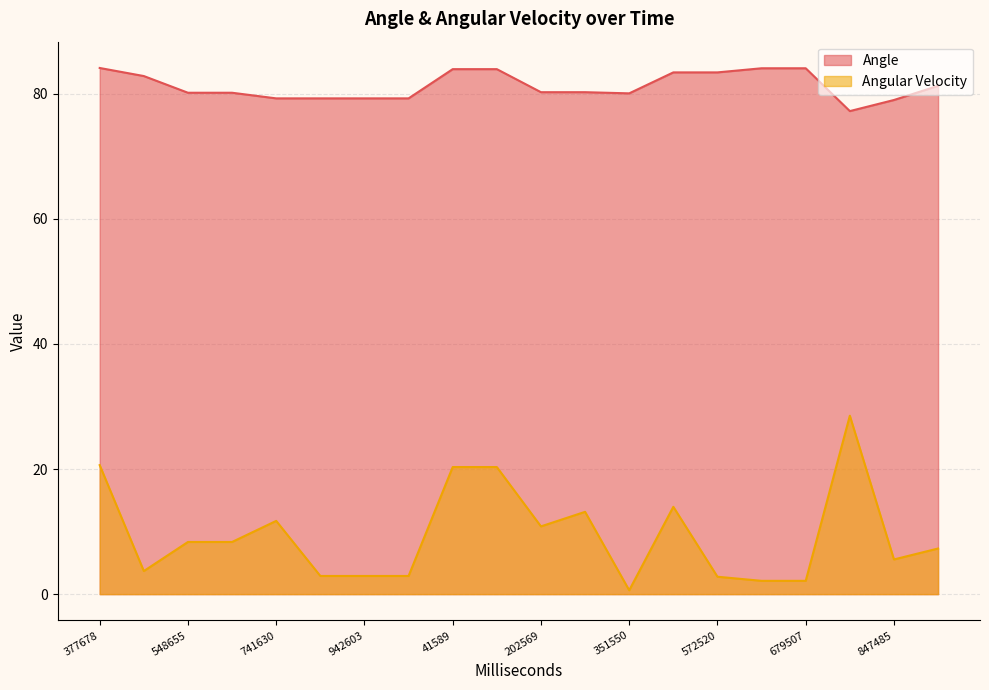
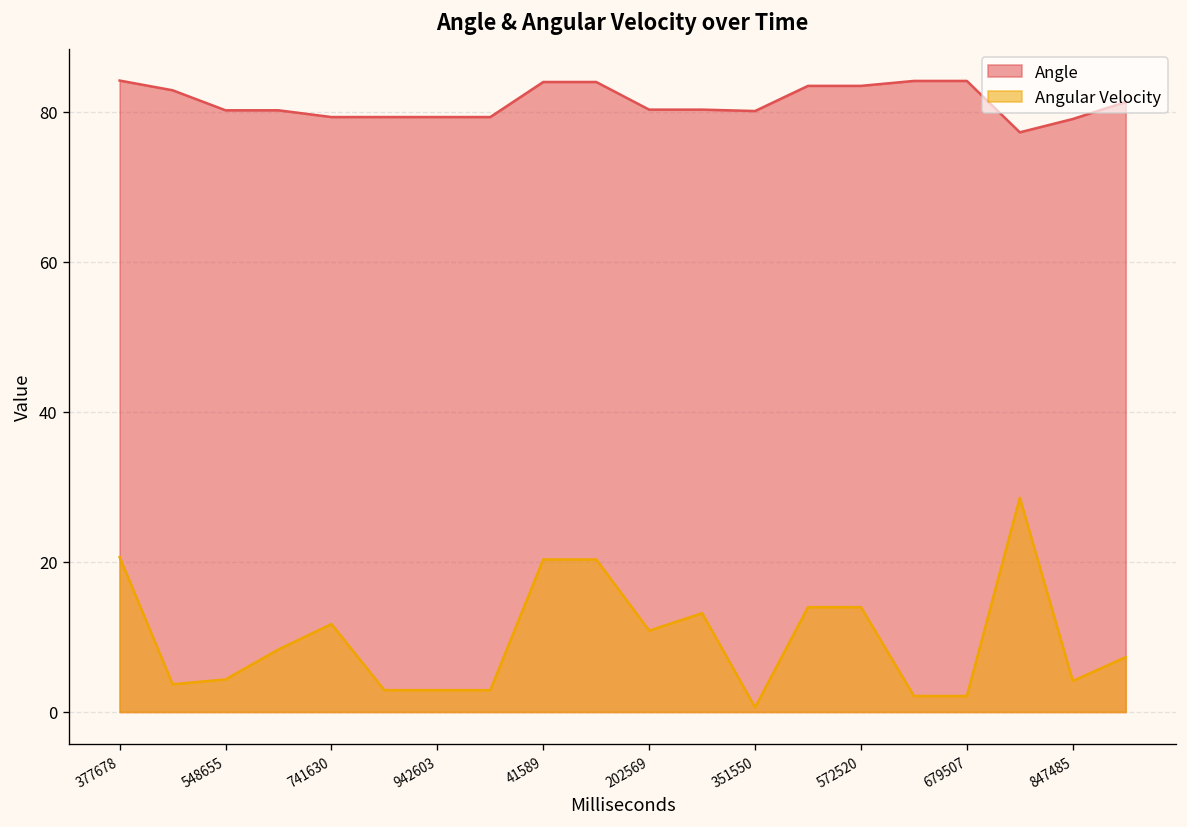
  {
    "Angle": {
      "377678": 84,
      "548655": 80,
      "741630": 79,
      "942603": 79,
      "41589": 84,
      "202569": 80,
      "351550": 80,
      "572520": 83,
      "679507": 84,
      "847485": 79
    },
    "Angular Velocity": {
      "377678": 21,
-     "548655": 8,
+     "548655": 4,
      "741630": 12,
      "942603": 3,
      "41589": 20,
      "202569": 11,
      "351550": 1,
-     "572520": 3,
+     "572520": 14,
      "679507": 2,
-     "847485": 6
+     "847485": 4
    }
  }
